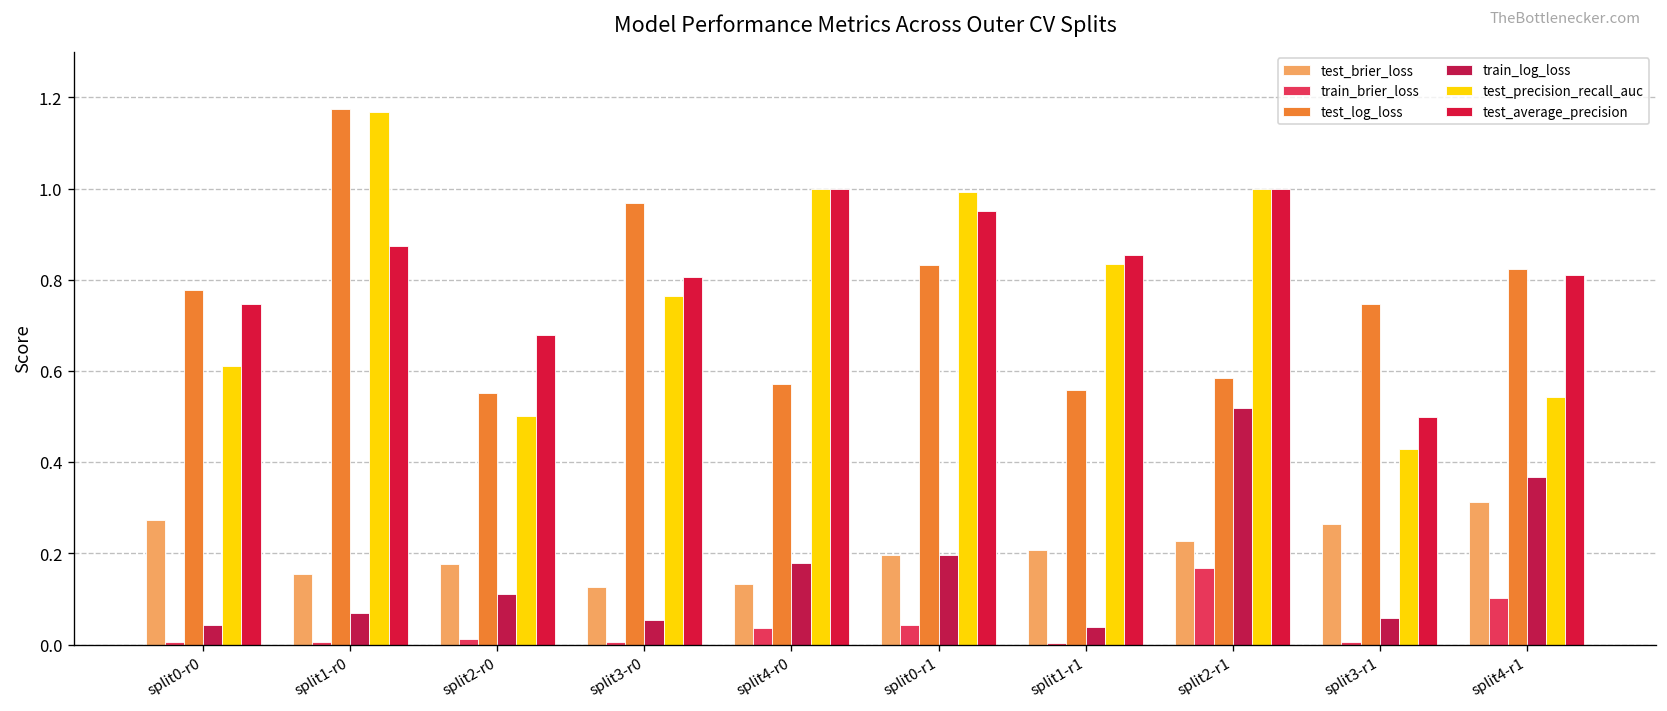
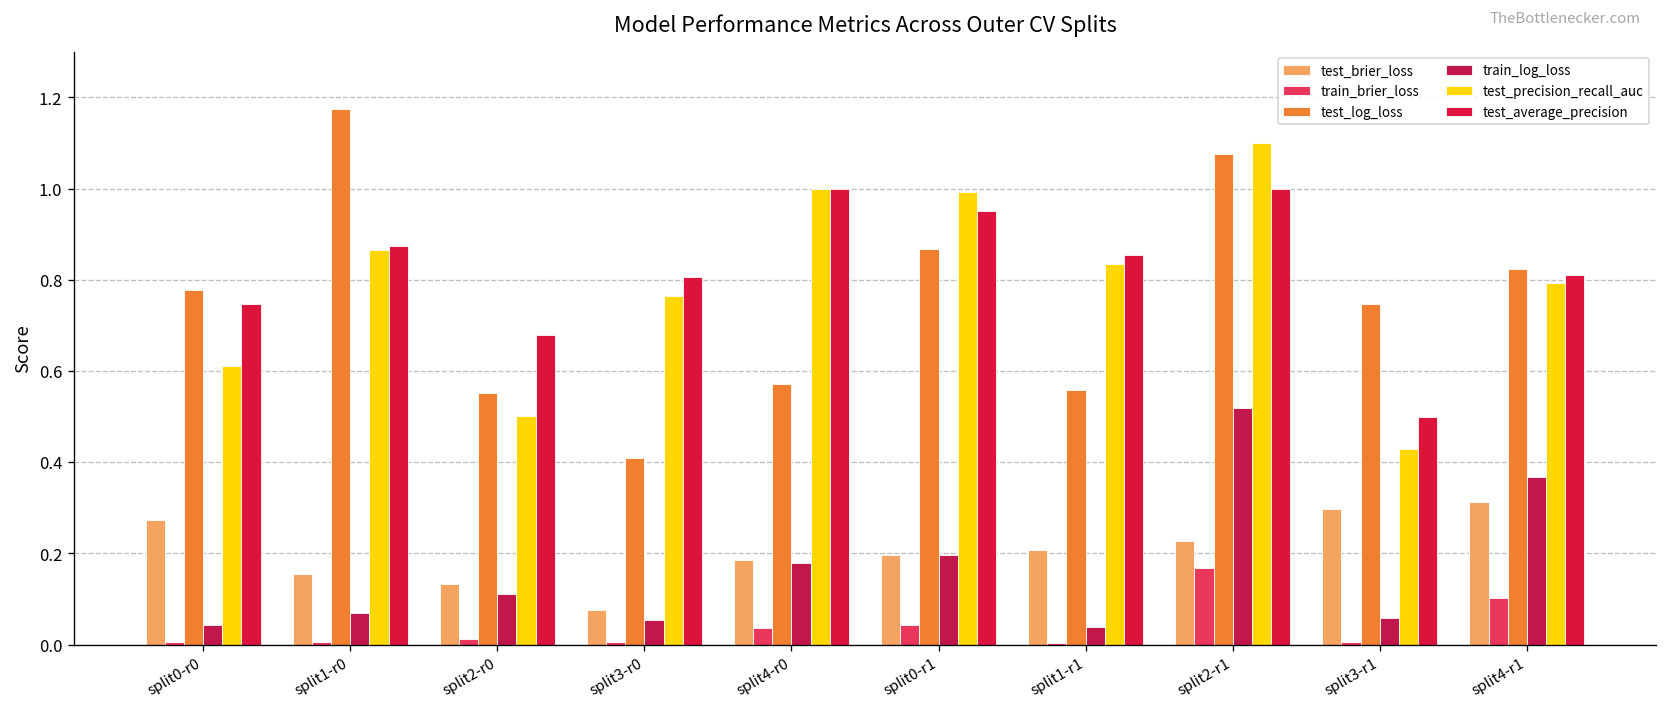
  {
    "test_brier_loss": {
      "split0-r0": 0.27,
      "split1-r0": 0.15,
-     "split2-r0": 0.18,
-     "split3-r0": 0.13,
-     "split4-r0": 0.13,
+     "split2-r0": 0.13,
+     "split3-r0": 0.08,
+     "split4-r0": 0.19,
      "split0-r1": 0.20,
      "split1-r1": 0.21,
      "split2-r1": 0.23,
-     "split3-r1": 0.26,
+     "split3-r1": 0.30,
      "split4-r1": 0.31
    },
    "test_log_loss": {
      "split0-r0": 0.78,
      "split1-r0": 1.17,
      "split2-r0": 0.55,
-     "split3-r0": 0.97,
+     "split3-r0": 0.41,
      "split4-r0": 0.57,
-     "split0-r1": 0.83,
+     "split0-r1": 0.87,
      "split1-r1": 0.56,
-     "split2-r1": 0.58,
+     "split2-r1": 1.08,
      "split3-r1": 0.75,
      "split4-r1": 0.82
    },
    "test_precision_recall_auc": {
      "split0-r0": 0.61,
-     "split1-r0": 1.17,
+     "split1-r0": 0.87,
      "split2-r0": 0.50,
      "split3-r0": 0.76,
      "split4-r0": 1.00,
      "split0-r1": 0.99,
      "split1-r1": 0.84,
-     "split2-r1": 1.0,
+     "split2-r1": 1.1,
      "split3-r1": 0.43,
-     "split4-r1": 0.54
+     "split4-r1": 0.79
    }
  }
